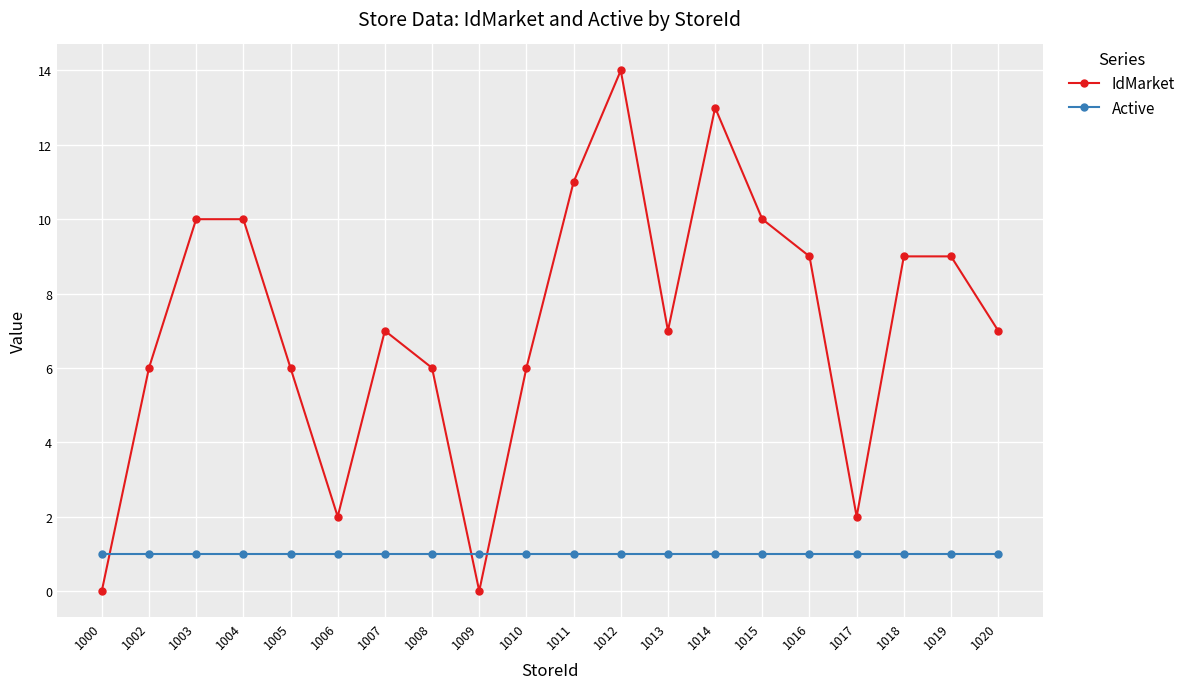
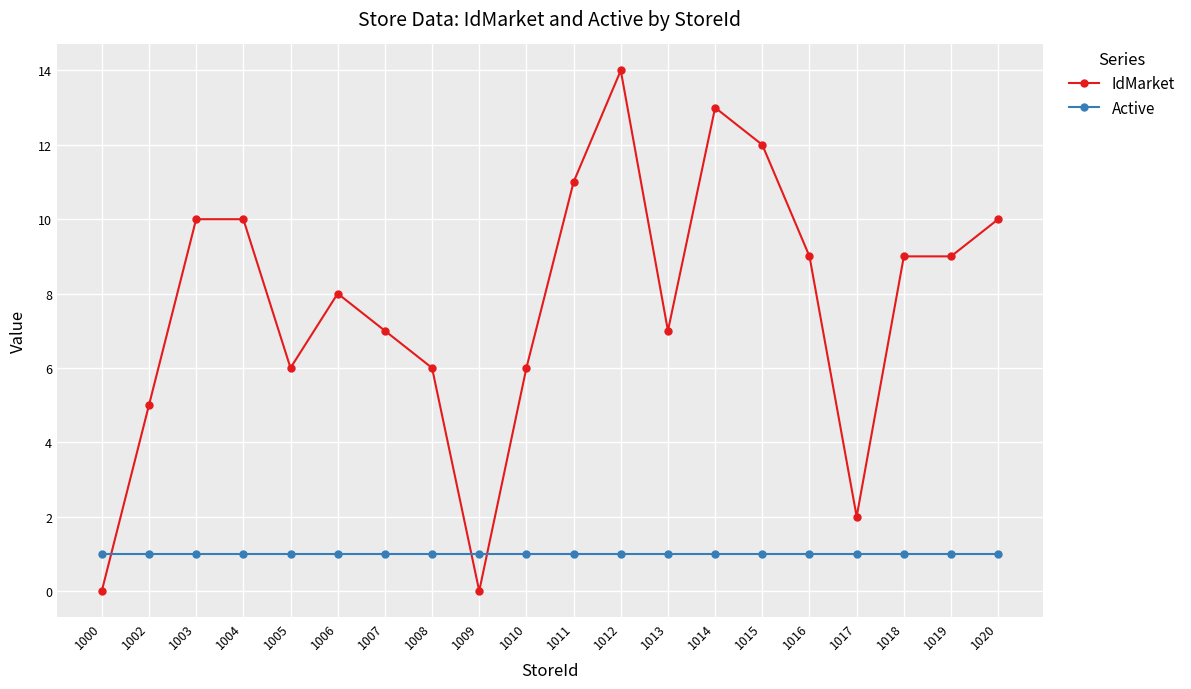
  {
    "IdMarket": {
      "1000": 0,
-     "1002": 6,
+     "1002": 5,
      "1003": 10,
      "1004": 10,
      "1005": 6,
-     "1006": 2,
+     "1006": 8,
      "1007": 7,
      "1008": 6,
      "1009": 0,
      "1010": 6,
      "1011": 11,
      "1012": 14,
      "1013": 7,
      "1014": 13,
-     "1015": 10,
+     "1015": 12,
      "1016": 9,
      "1017": 2,
      "1018": 9,
      "1019": 9,
-     "1020": 7
+     "1020": 10
    },
    "Active": {
      "1000": 1,
      "1002": 1,
      "1003": 1,
      "1004": 1,
      "1005": 1,
      "1006": 1,
      "1007": 1,
      "1008": 1,
      "1009": 1,
      "1010": 1,
      "1011": 1,
      "1012": 1,
      "1013": 1,
      "1014": 1,
      "1015": 1,
      "1016": 1,
      "1017": 1,
      "1018": 1,
      "1019": 1,
      "1020": 1
    }
  }
